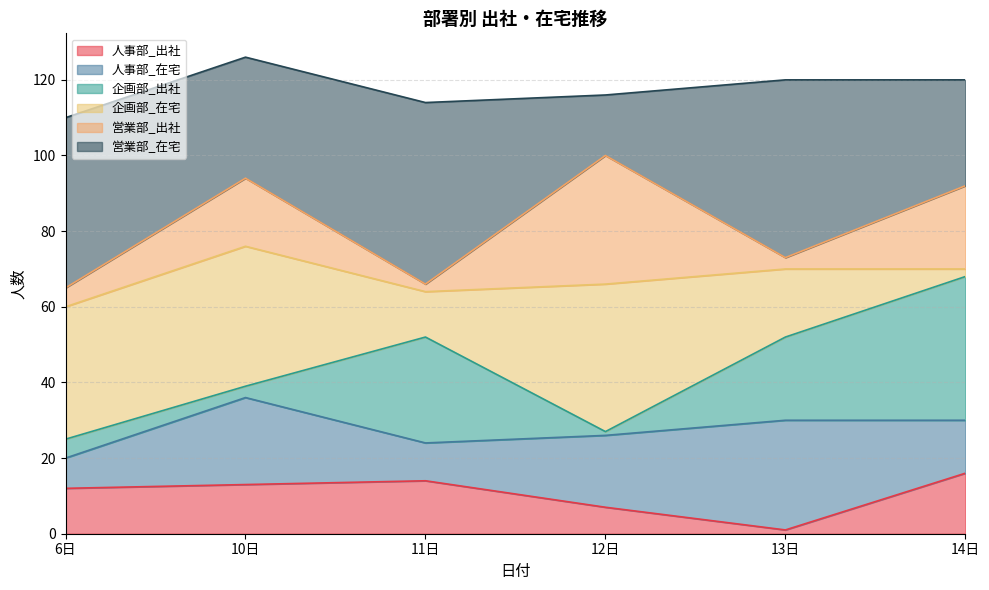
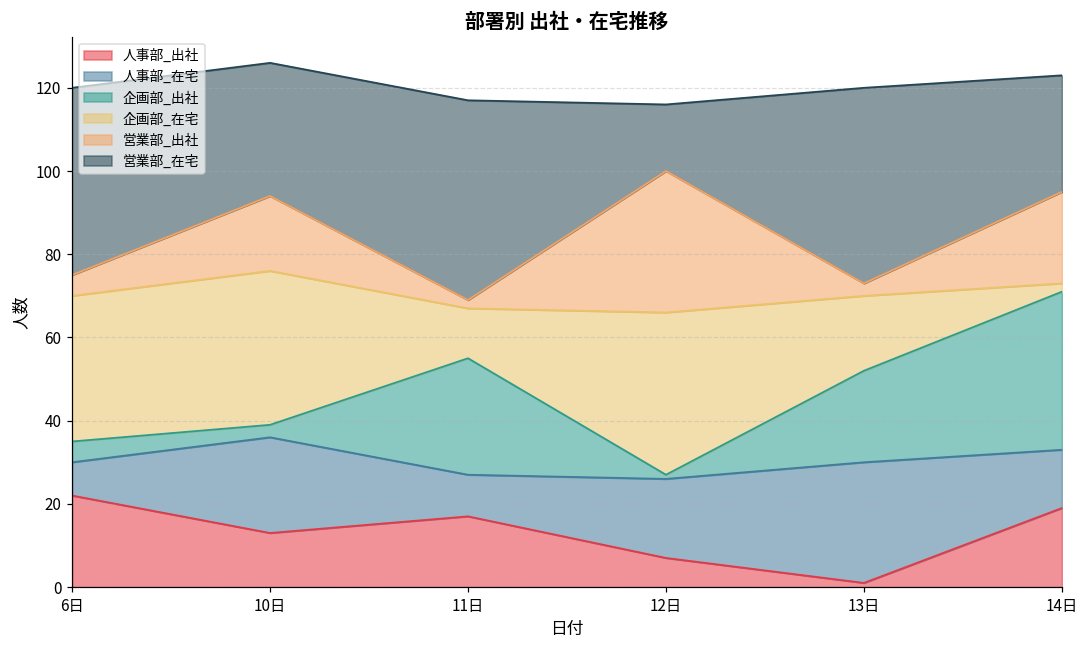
  {
    "人事部_出社": {
-     "6日": 12,
+     "6日": 22,
      "10日": 13,
-     "11日": 14,
+     "11日": 17,
      "12日": 7,
      "13日": 1,
-     "14日": 16
+     "14日": 19
    },
    "営業部_在宅": {
      "6日": 45,
      "10日": 32,
      "11日": 48,
      "12日": 16,
      "13日": 47,
      "14日": 28
    }
  }
